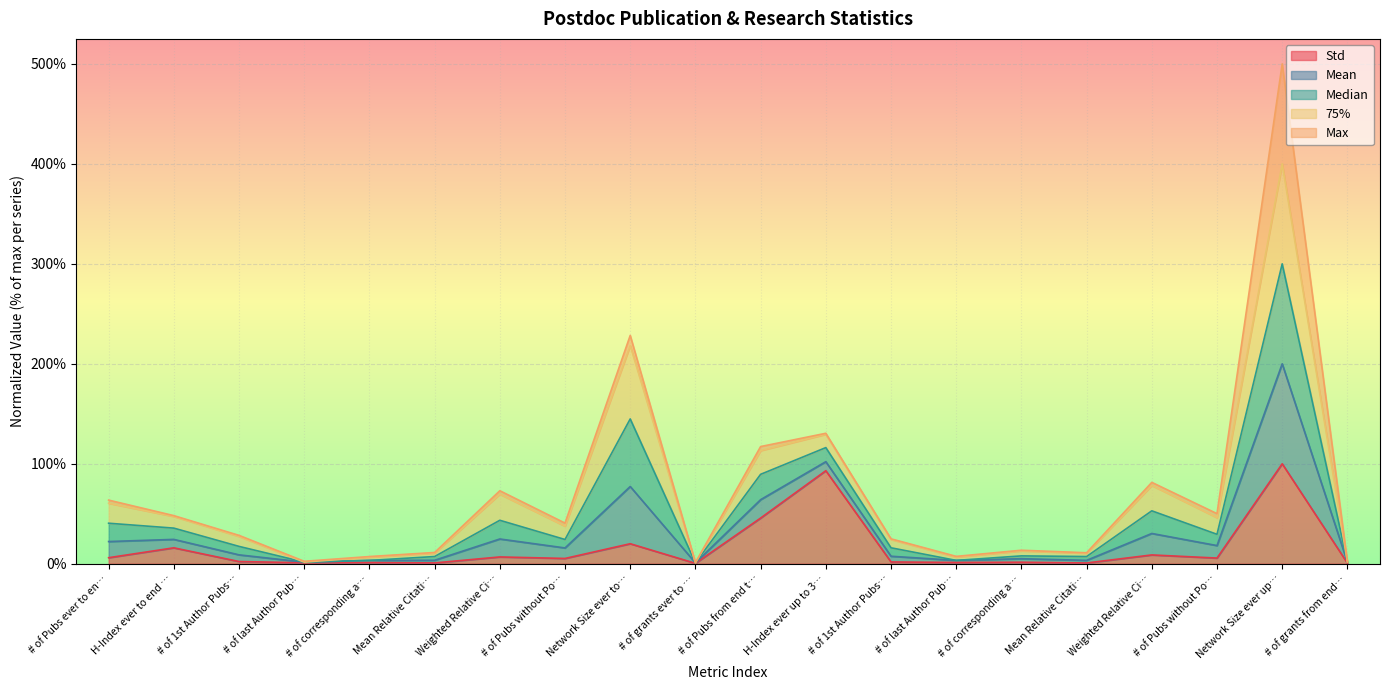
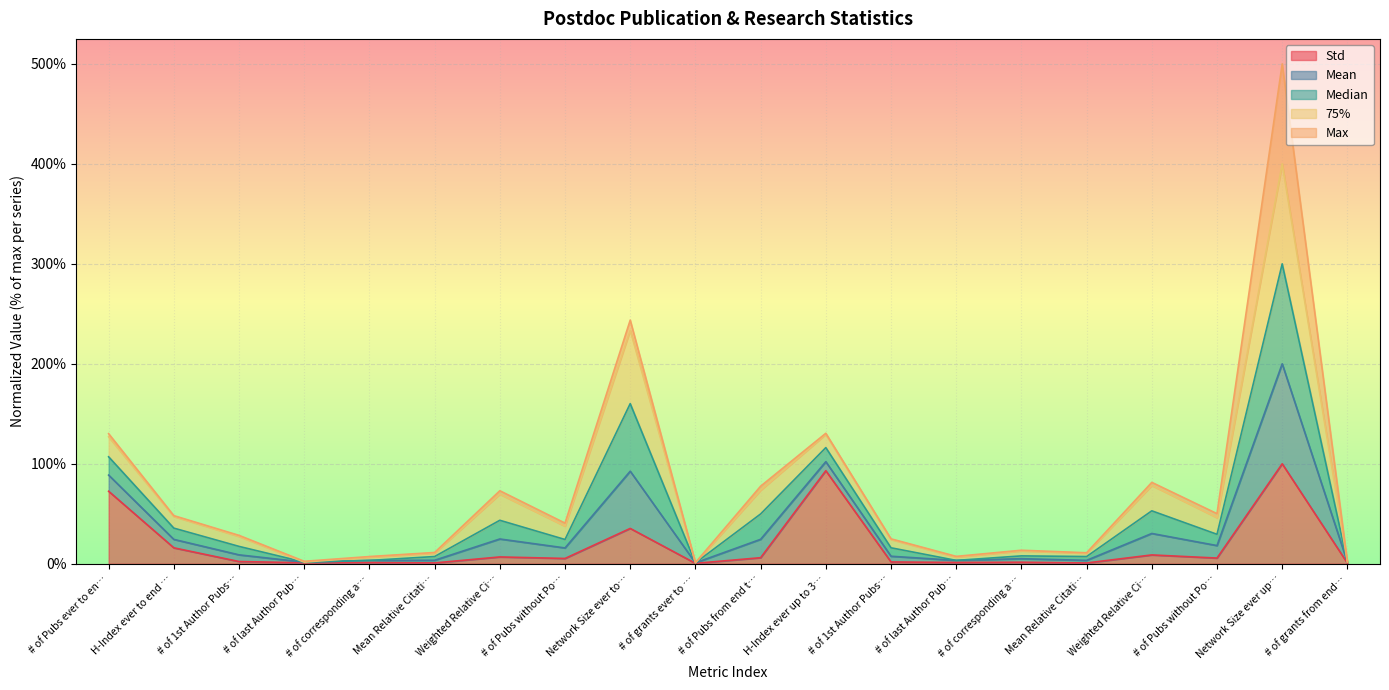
  {
    "Std": {
-     "# of Pubs ever to en…": "10%",
+     "# of Pubs ever to en…": "70%",
      "H-Index ever to end …": "20%",
-     "Network Size ever to…": "20%",
-     "# of Pubs from end t…": "50%",
+     "Network Size ever to…": "40%",
+     "# of Pubs from end t…": "10%",
      "H-Index ever up to 3…": "90%",
      "Network Size ever up…": "100%"
    }
  }
